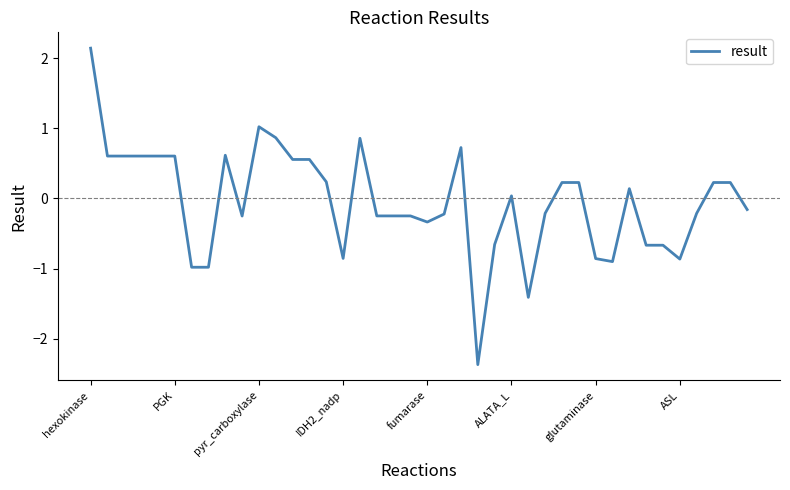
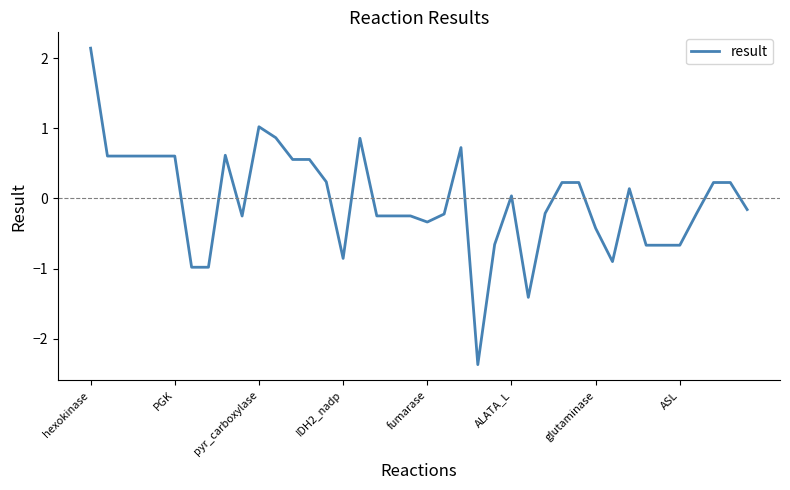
  {
    "hexokinase": 2.1,
    "PGK": 0.6,
    "pyr_carboxylase": 1.0,
    "IDH2_nadp": -0.9,
    "fumarase": -0.3,
    "ALATA_L": 0.0,
-   "glutaminase": -0.9,
-   "ASL": -0.9
+   "glutaminase": -0.4,
+   "ASL": -0.7
  }
